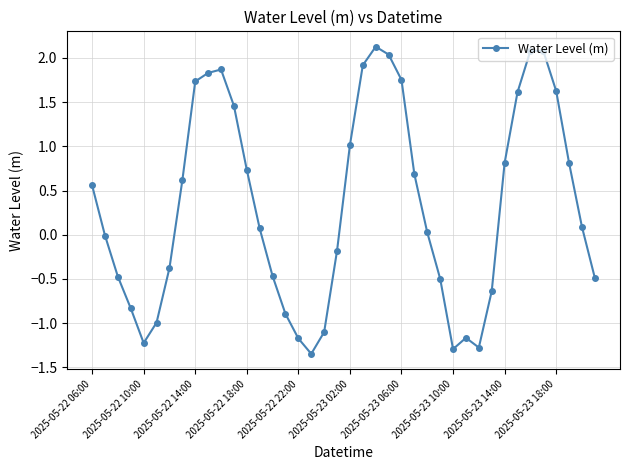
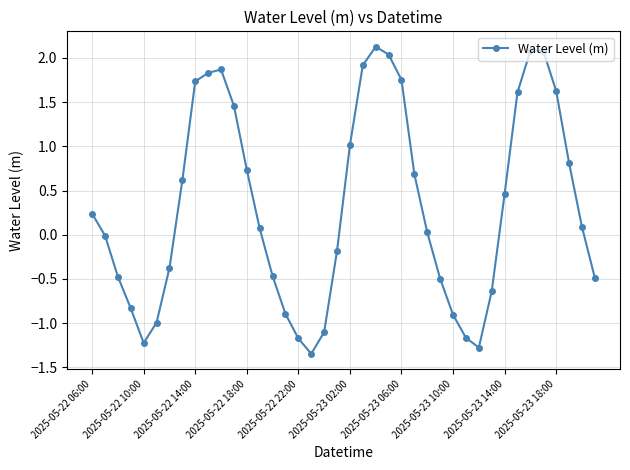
  {
-   "2025-05-22 06:00": 0.6,
+   "2025-05-22 06:00": 0.2,
    "2025-05-22 10:00": -1.2,
    "2025-05-22 14:00": 1.7,
    "2025-05-22 18:00": 0.7,
    "2025-05-22 22:00": -1.2,
    "2025-05-23 02:00": 1.0,
    "2025-05-23 06:00": 1.8,
-   "2025-05-23 10:00": -1.3,
-   "2025-05-23 14:00": 0.8,
+   "2025-05-23 10:00": -0.9,
+   "2025-05-23 14:00": 0.5,
    "2025-05-23 18:00": 1.6
  }
